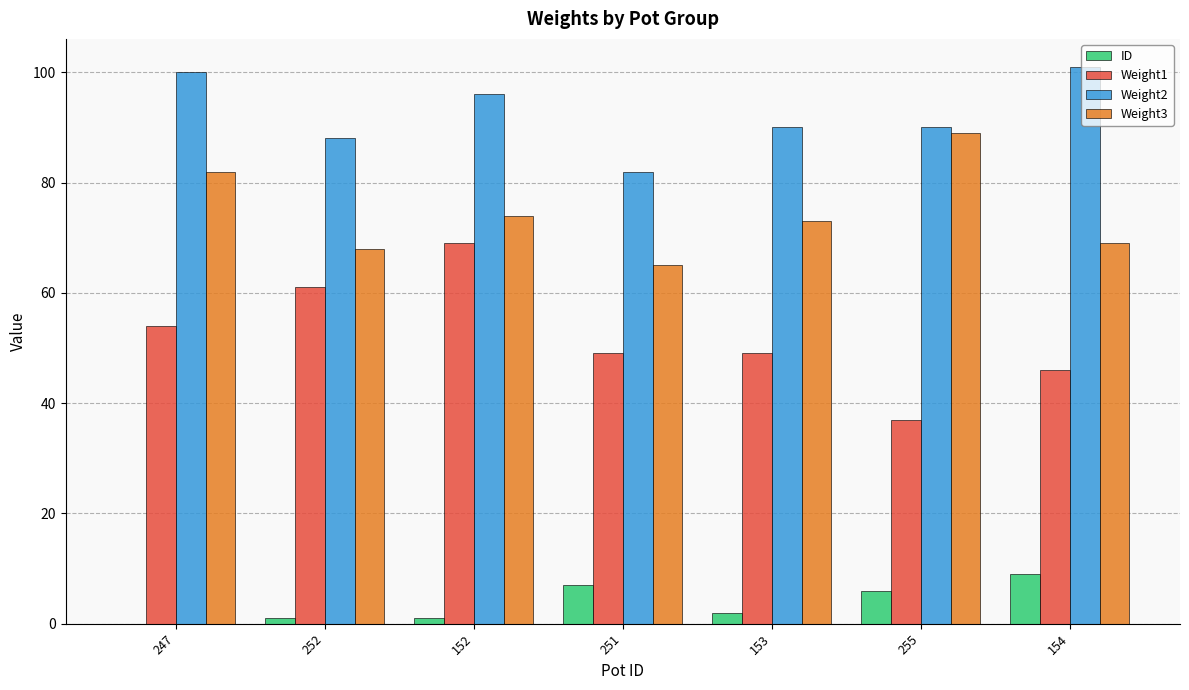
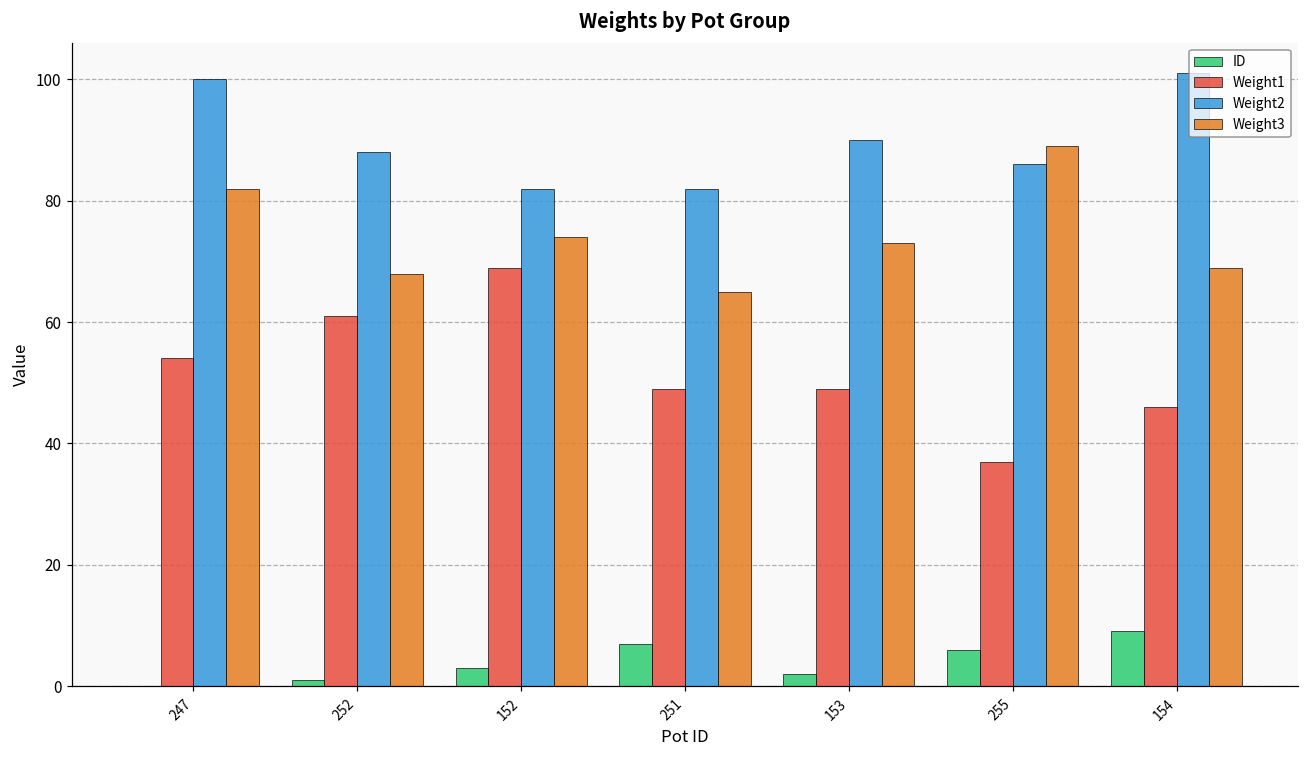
  {
    "ID": {
      "247": 0,
      "252": 1,
-     "152": 1,
+     "152": 3,
      "251": 7,
      "153": 2,
      "255": 6,
      "154": 9
    },
    "Weight2": {
      "247": 100,
      "252": 88,
-     "152": 96,
+     "152": 82,
      "251": 82,
      "153": 90,
-     "255": 90
+     "255": 86
    }
  }
